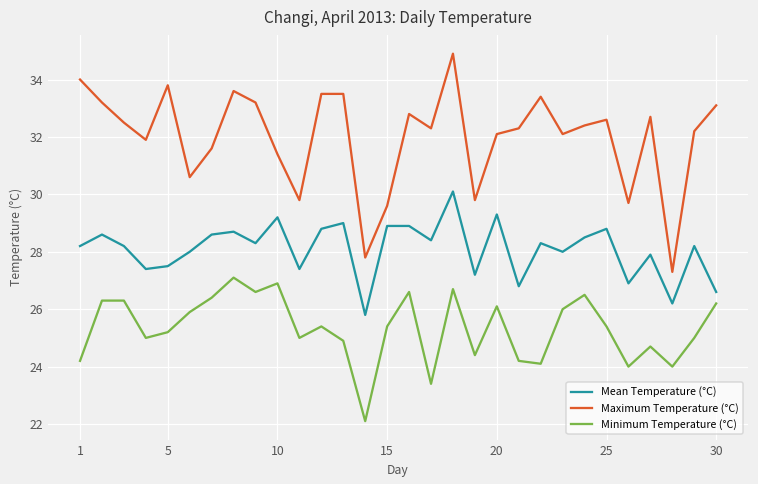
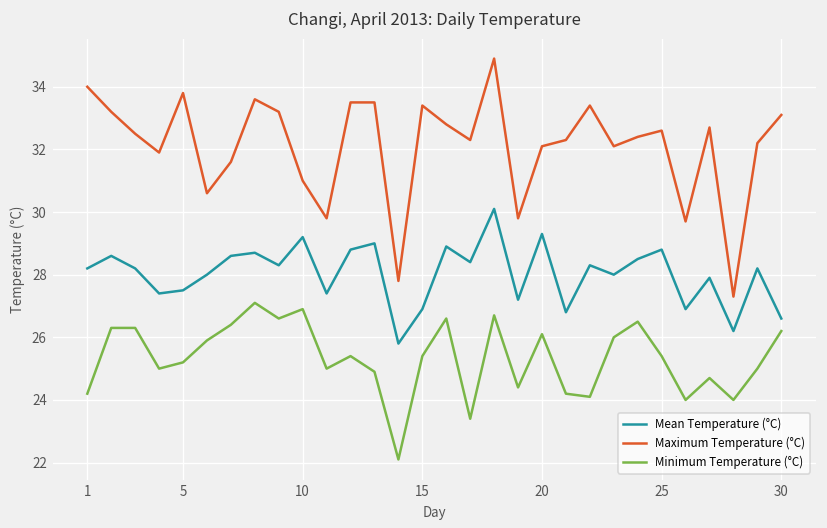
  {
    "Mean Temperature (°C)": {
      "1": 28.2,
      "5": 27.5,
      "10": 29.2,
-     "15": 28.9,
+     "15": 26.9,
      "20": 29.3,
      "25": 28.8,
      "30": 26.6
    },
    "Maximum Temperature (°C)": {
      "1": 34.0,
      "5": 33.8,
-     "10": 31.4,
-     "15": 29.6,
+     "10": 31.0,
+     "15": 33.4,
      "20": 32.1,
      "25": 32.6,
      "30": 33.1
    },
    "Minimum Temperature (°C)": {
      "1": 24.2,
      "5": 25.2,
      "10": 26.9,
      "15": 25.4,
      "20": 26.1,
      "25": 25.4,
      "30": 26.2
    }
  }
